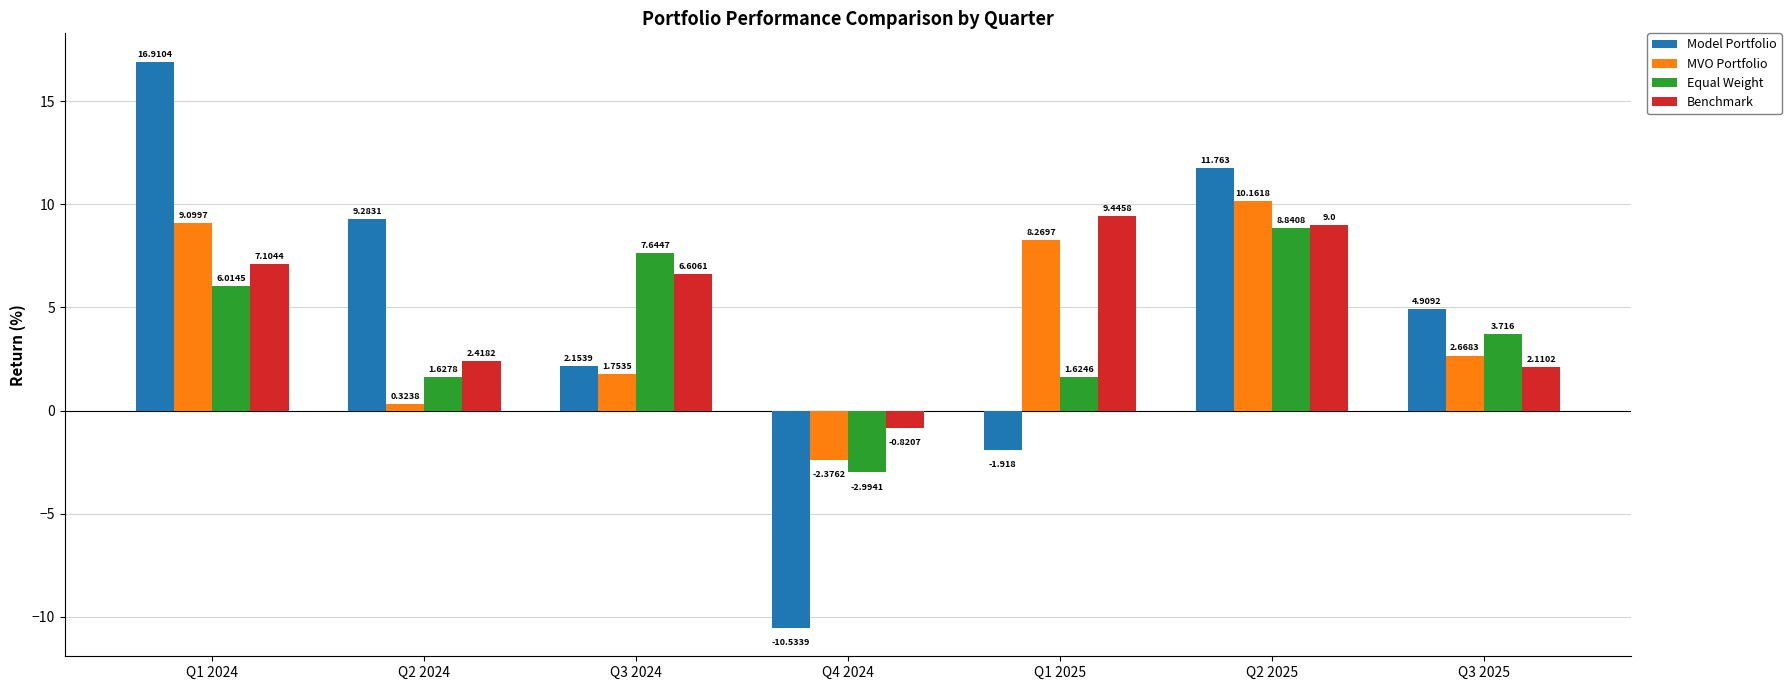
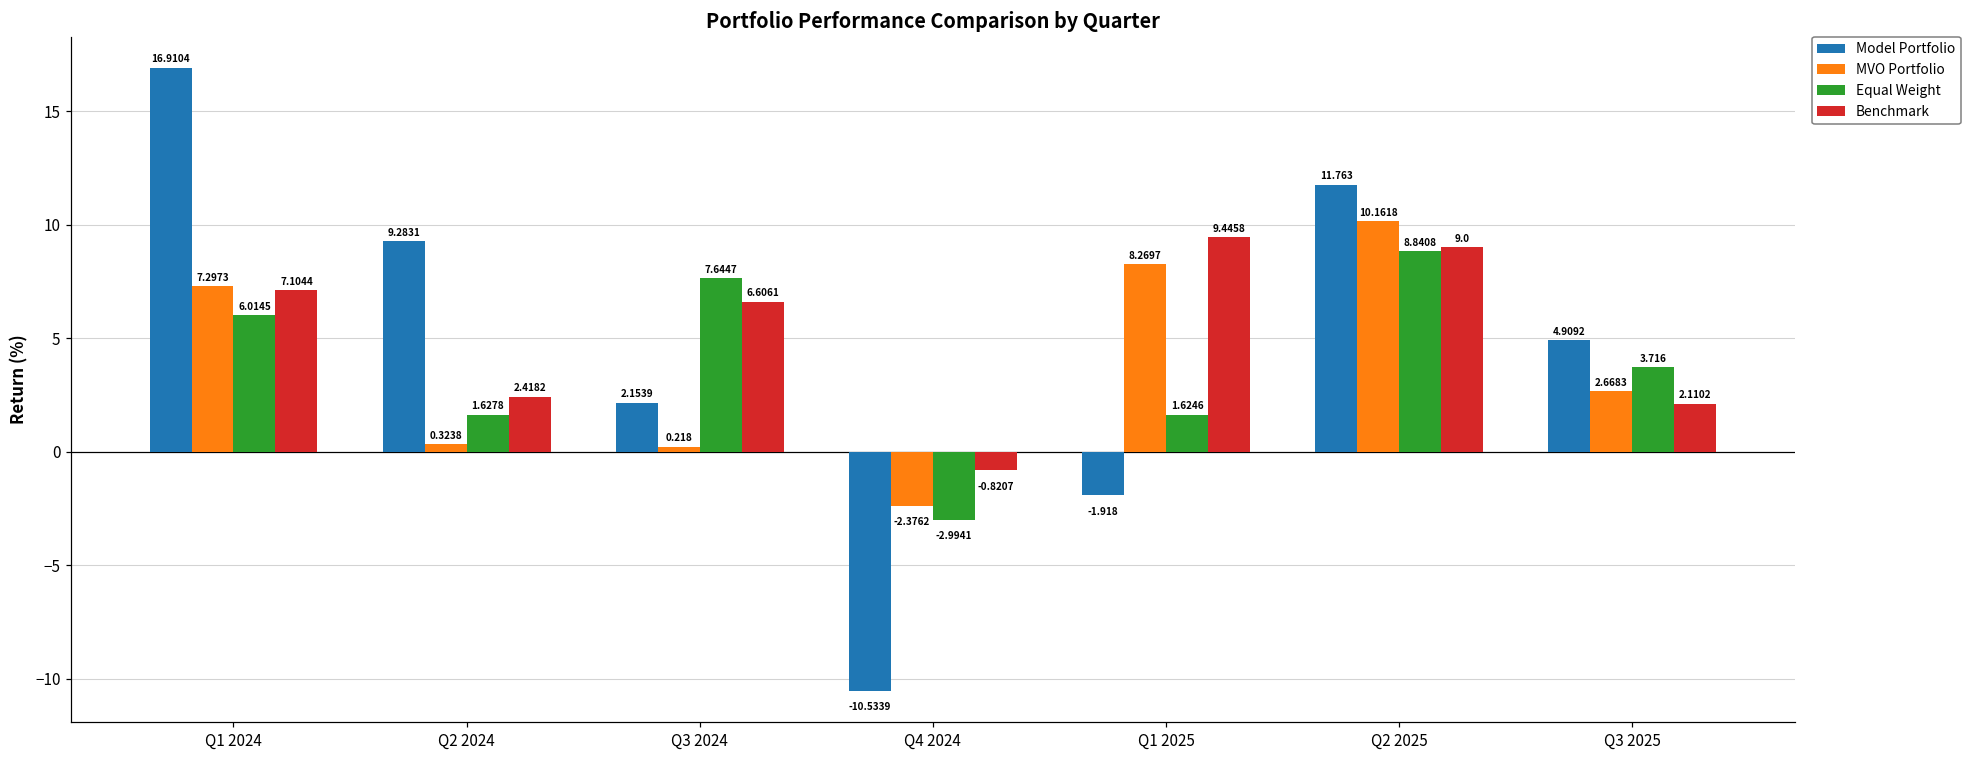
  {
    "Model Portfolio": {
      "Q1 2024": 16.9104,
      "Q2 2024": 9.2831,
      "Q3 2024": 2.1539,
      "Q4 2024": -10.5339,
      "Q1 2025": -1.918,
      "Q2 2025": 11.763,
      "Q3 2025": 4.9092
    },
    "MVO Portfolio": {
-     "Q1 2024": 9.0997,
+     "Q1 2024": 7.2973,
      "Q2 2024": 0.3238,
-     "Q3 2024": 1.7535,
+     "Q3 2024": 0.218,
      "Q4 2024": -2.3762,
      "Q1 2025": 8.2697,
      "Q2 2025": 10.1618,
      "Q3 2025": 2.6683
    },
    "Equal Weight": {
      "Q1 2024": 6.0145,
      "Q2 2024": 1.6278,
      "Q3 2024": 7.6447,
      "Q4 2024": -2.9941,
      "Q1 2025": 1.6246,
      "Q2 2025": 8.8408,
      "Q3 2025": 3.716
    },
    "Benchmark": {
      "Q1 2024": 7.1044,
      "Q2 2024": 2.4182,
      "Q3 2024": 6.6061,
      "Q4 2024": -0.8207,
      "Q1 2025": 9.4458,
      "Q2 2025": 9.0,
      "Q3 2025": 2.1102
    }
  }
